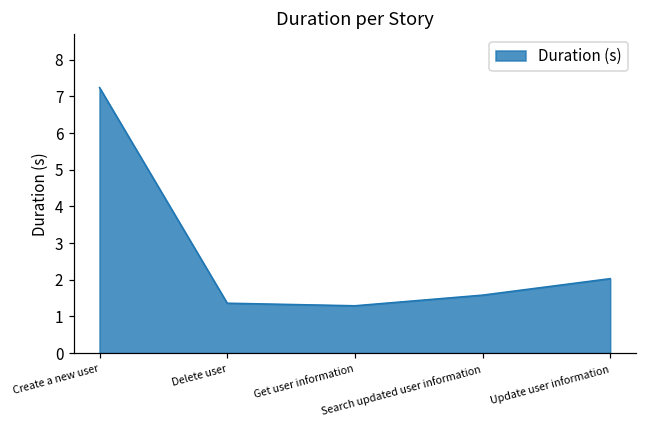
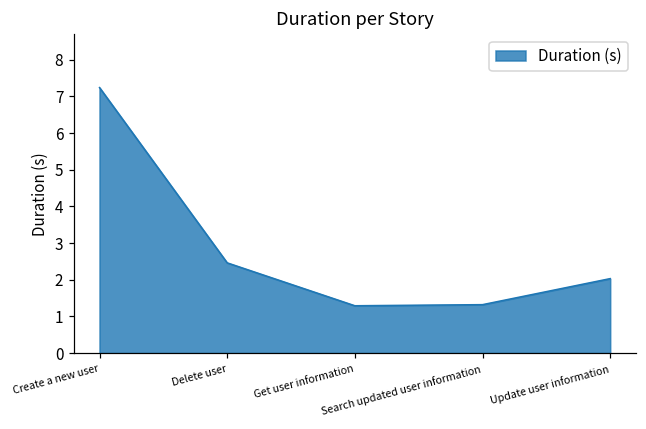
  {
    "Create a new user": 7.2,
-   "Delete user": 1.4,
+   "Delete user": 2.5,
    "Get user information": 1.3,
-   "Search updated user information": 1.6,
+   "Search updated user information": 1.3,
    "Update user information": 2.0
  }
